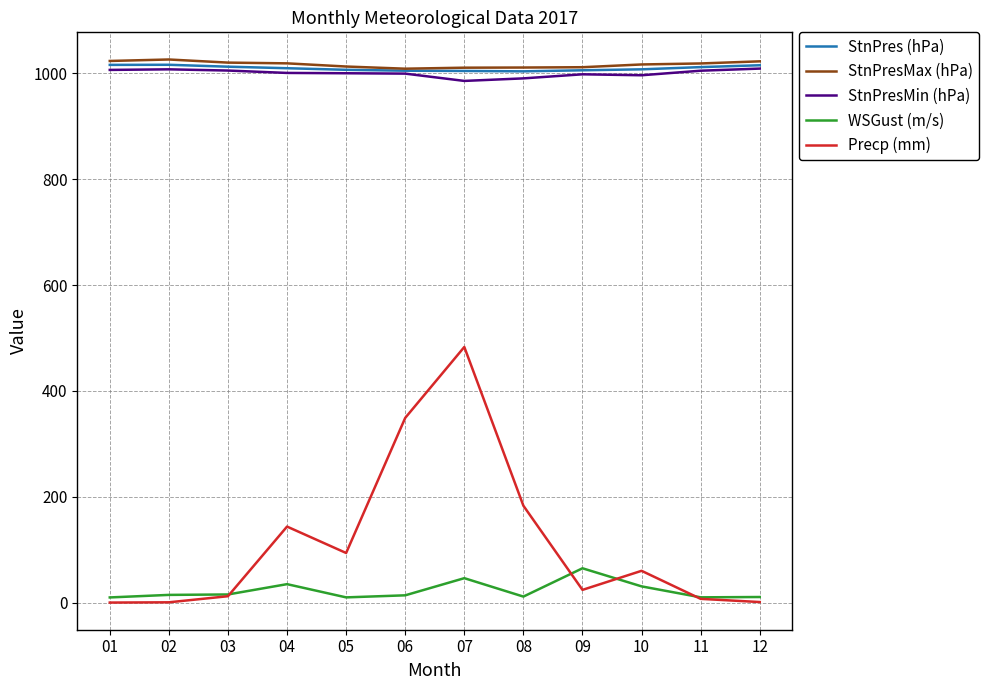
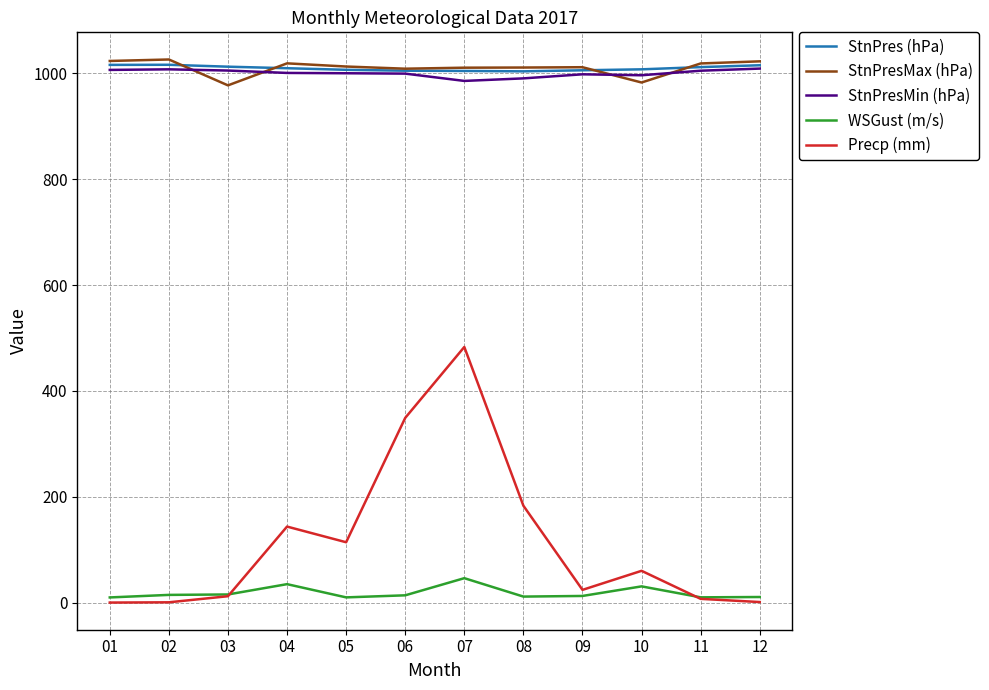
  {
    "StnPres (hPa)": {
      "01": 1020,
      "02": 1020,
      "03": 1010,
      "04": 1010,
      "05": 1010,
      "07": 1000,
      "08": 1000,
      "09": 1010,
      "10": 1010,
      "11": 1010,
      "12": 1020
    },
    "StnPresMax (hPa)": {
      "01": 1020,
      "02": 1030,
-     "03": 1020,
+     "03": 980,
      "04": 1020,
      "05": 1010,
      "07": 1010,
      "08": 1010,
      "09": 1010,
-     "10": 1020,
+     "10": 980,
      "11": 1020,
      "12": 1020
    },
    "StnPresMin (hPa)": {
      "01": 1010,
      "02": 1010,
      "03": 1010,
      "04": 1000,
      "05": 1000,
      "06": 1000,
      "07": 990,
      "08": 990,
      "09": 1000,
      "10": 1000,
      "11": 1010,
      "12": 1010
    },
    "WSGust (m/s)": {
      "01": 10,
      "02": 10,
      "04": 30,
      "05": 10,
      "06": 10,
      "07": 50,
      "08": 10,
-     "09": 60,
+     "09": 10,
      "10": 30,
      "12": 10
    },
    "Precp (mm)": {
      "01": 0,
      "02": 0,
      "04": 140,
-     "05": 90,
+     "05": 110,
      "06": 350,
      "07": 480,
      "08": 180,
      "09": 20,
      "10": 60,
      "12": 0
    }
  }
